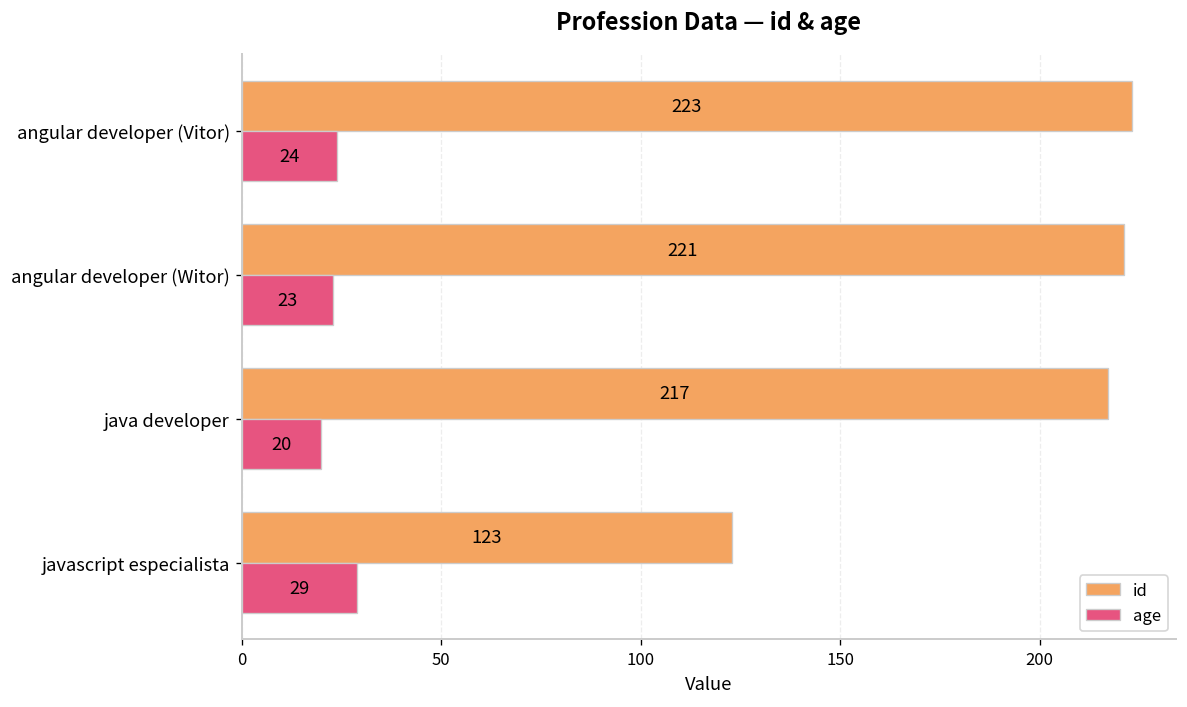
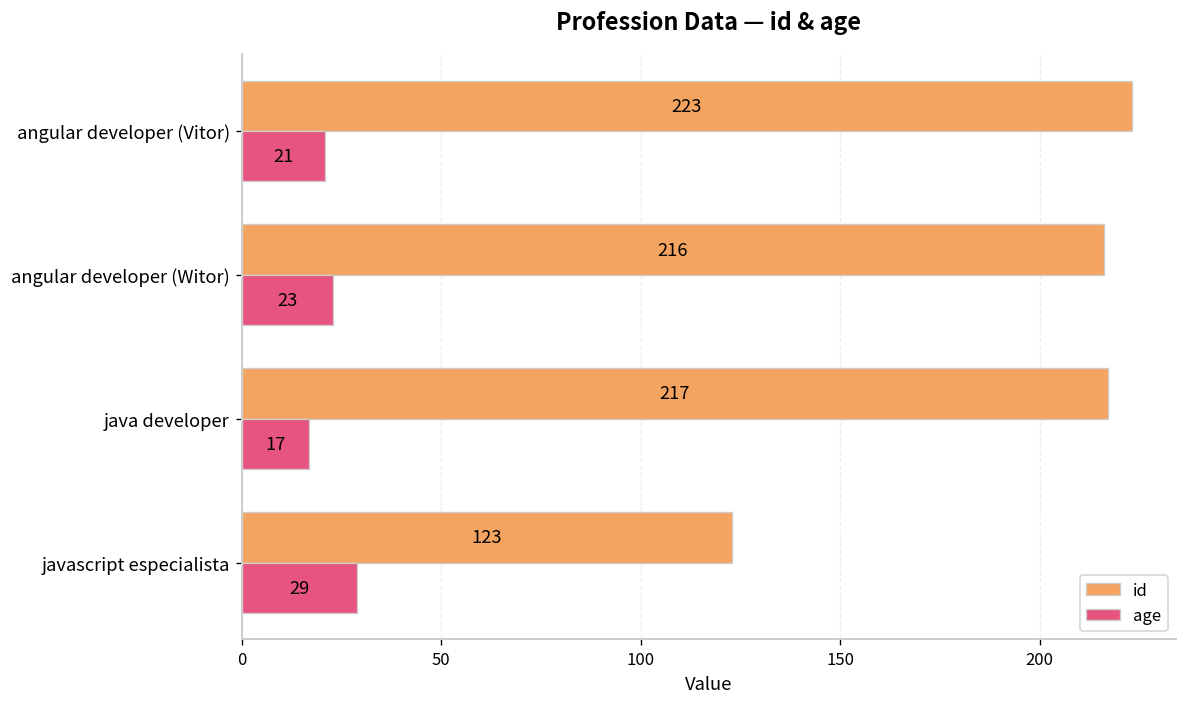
  {
    "id": {
      "angular developer (Vitor)": 223,
-     "angular developer (Witor)": 221,
+     "angular developer (Witor)": 216,
      "java developer": 217,
      "javascript especialista": 123
    },
    "age": {
-     "angular developer (Vitor)": 24,
+     "angular developer (Vitor)": 21,
      "angular developer (Witor)": 23,
-     "java developer": 20,
+     "java developer": 17,
      "javascript especialista": 29
    }
  }
